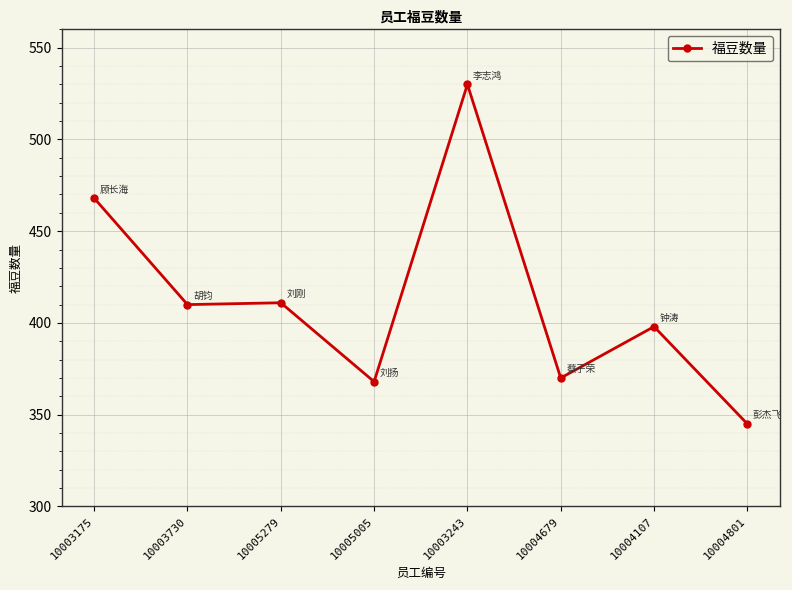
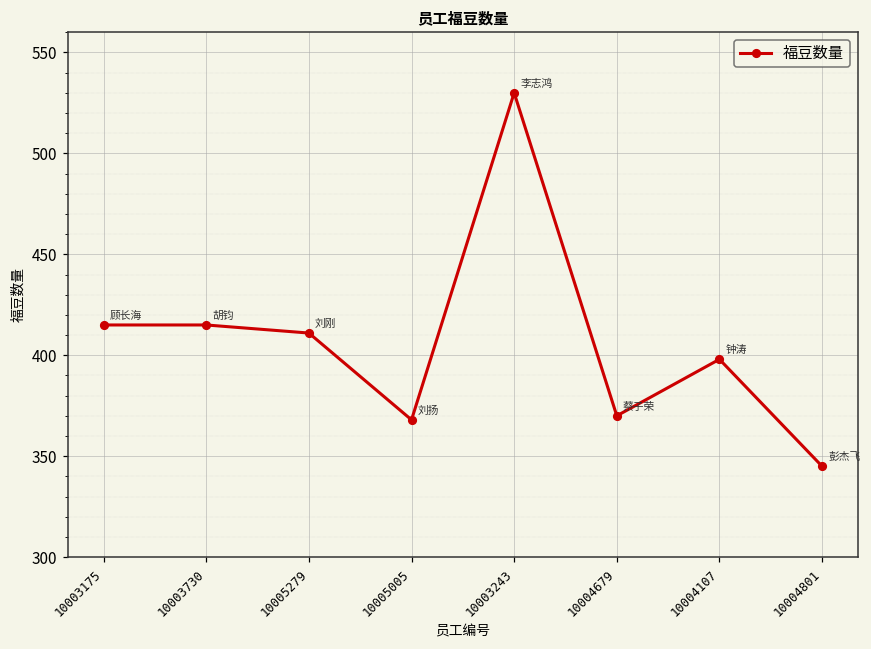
  {
-   "10003175": 468,
-   "10003730": 410,
+   "10003175": 415,
+   "10003730": 415,
    "10005279": 411,
    "10005005": 368,
    "10003243": 530,
    "10004679": 370,
    "10004107": 398,
    "10004801": 345
  }
